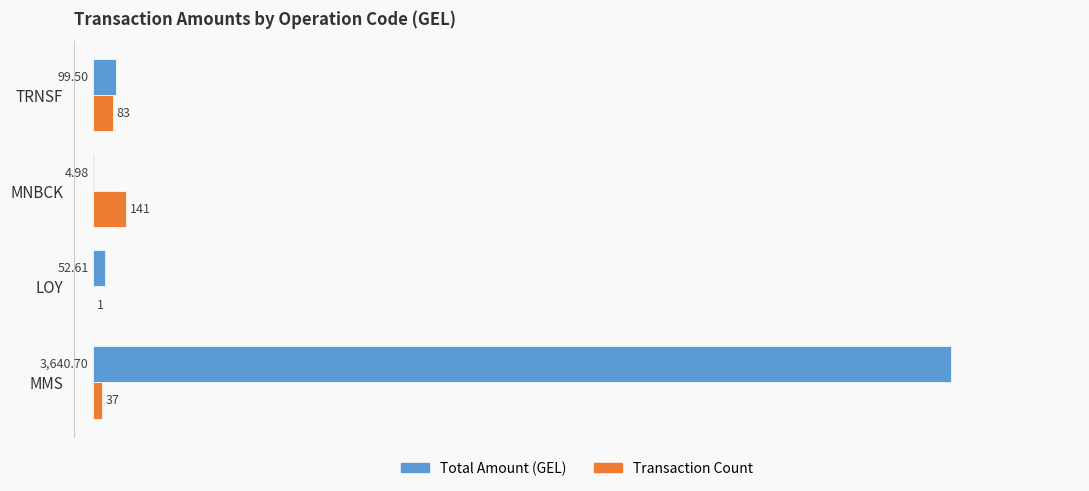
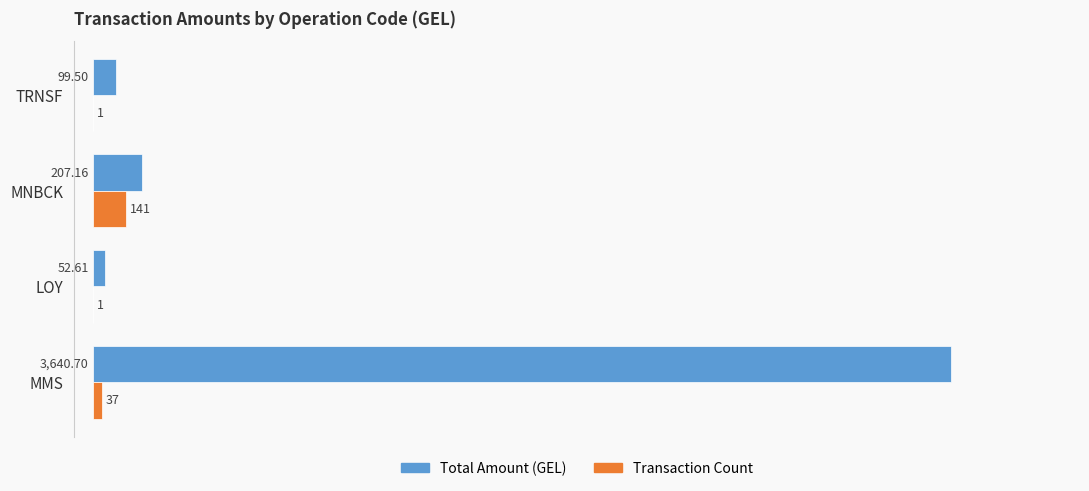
  {
    "Total Amount (GEL)": {
-     "MNBCK": 4.98,
+     "MNBCK": 207.16,
      "LOY": 52.61
    },
    "Transaction Count": {
-     "TRNSF": 83,
+     "TRNSF": 1,
      "MNBCK": 141,
      "LOY": 1,
      "MMS": 37
    }
  }
